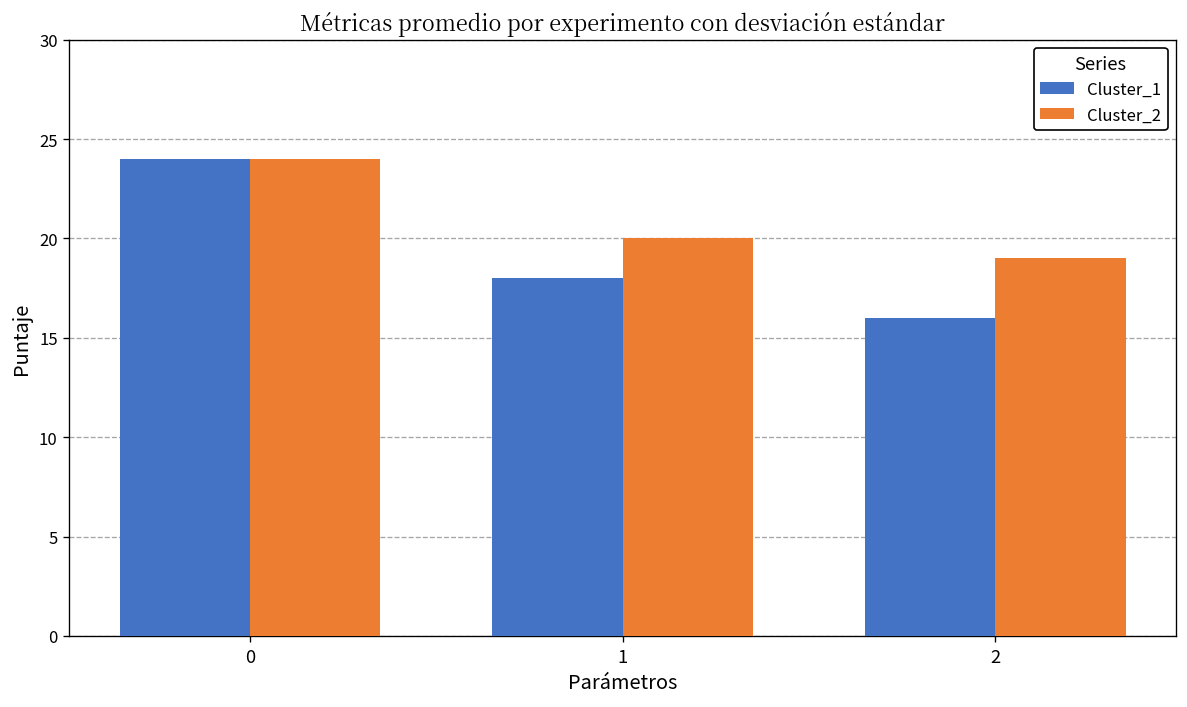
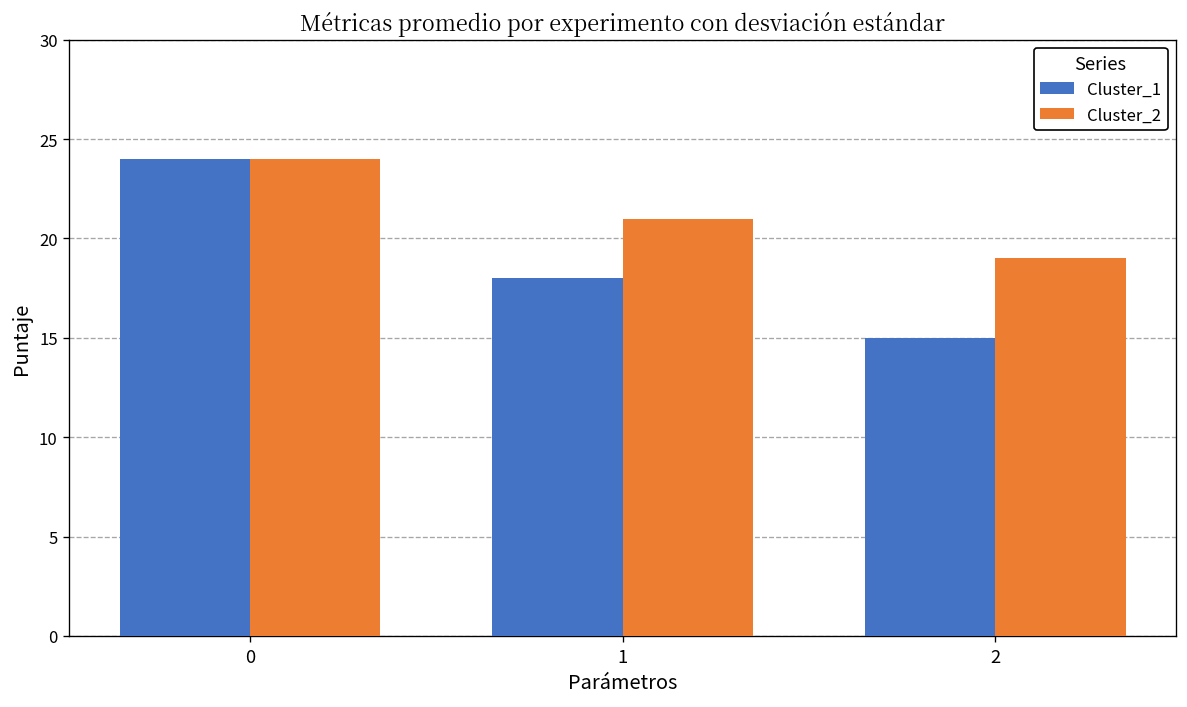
  {
    "Cluster_1": {
      "0": 24,
      "1": 18,
-     "2": 16
+     "2": 15
    },
    "Cluster_2": {
      "0": 24,
-     "1": 20,
+     "1": 21,
      "2": 19
    }
  }
